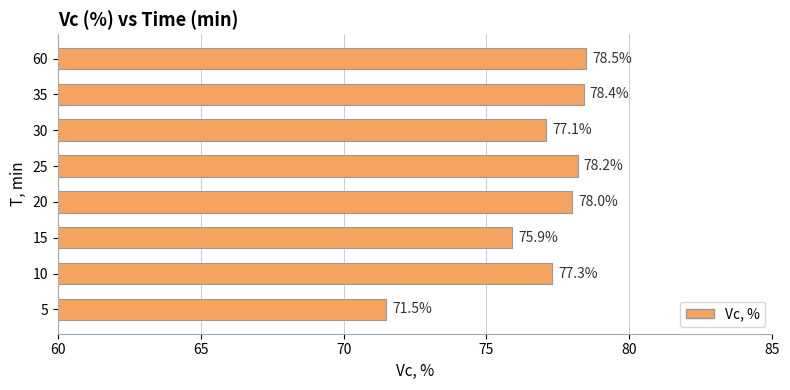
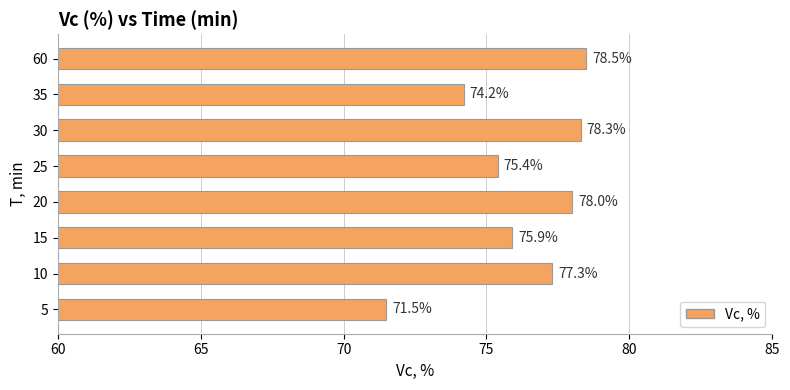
  {
    "60": "78.5%",
-   "35": "78.4%",
-   "30": "77.1%",
-   "25": "78.2%",
+   "35": "74.2%",
+   "30": "78.3%",
+   "25": "75.4%",
    "20": "78.0%",
    "15": "75.9%",
    "10": "77.3%",
    "5": "71.5%"
  }
